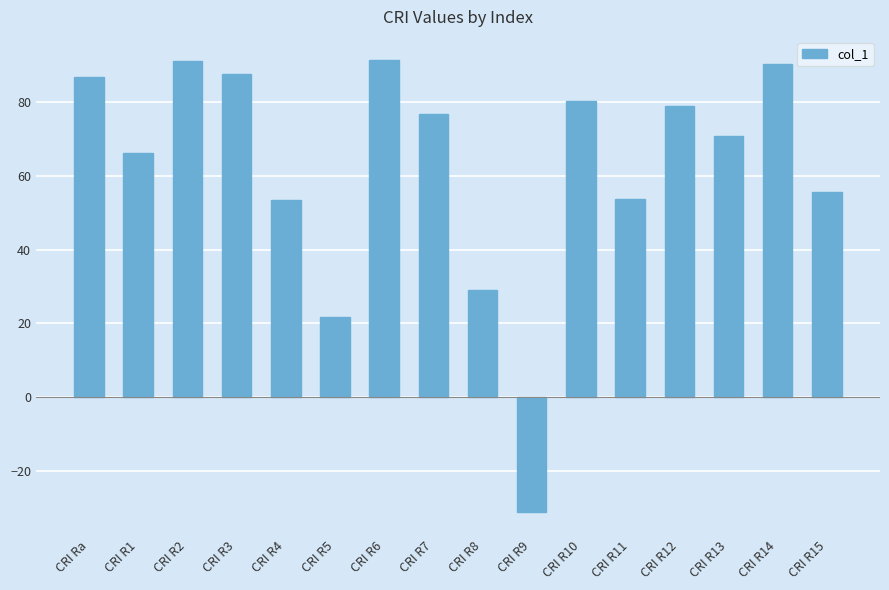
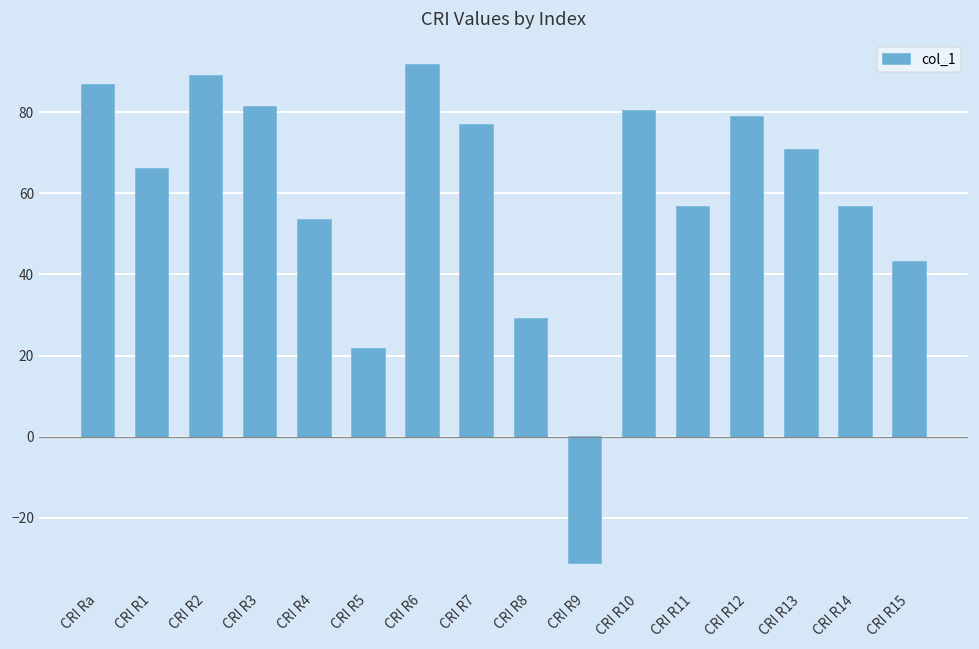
  {
    "CRI Ra": 87,
    "CRI R1": 66,
-   "CRI R2": 91,
-   "CRI R3": 88,
+   "CRI R2": 89,
+   "CRI R3": 81,
    "CRI R4": 53,
    "CRI R5": 22,
    "CRI R6": 92,
    "CRI R7": 77,
    "CRI R8": 29,
    "CRI R9": -31,
    "CRI R10": 80,
-   "CRI R11": 54,
+   "CRI R11": 57,
    "CRI R12": 79,
    "CRI R13": 71,
-   "CRI R14": 90,
-   "CRI R15": 56
+   "CRI R14": 57,
+   "CRI R15": 43
  }
